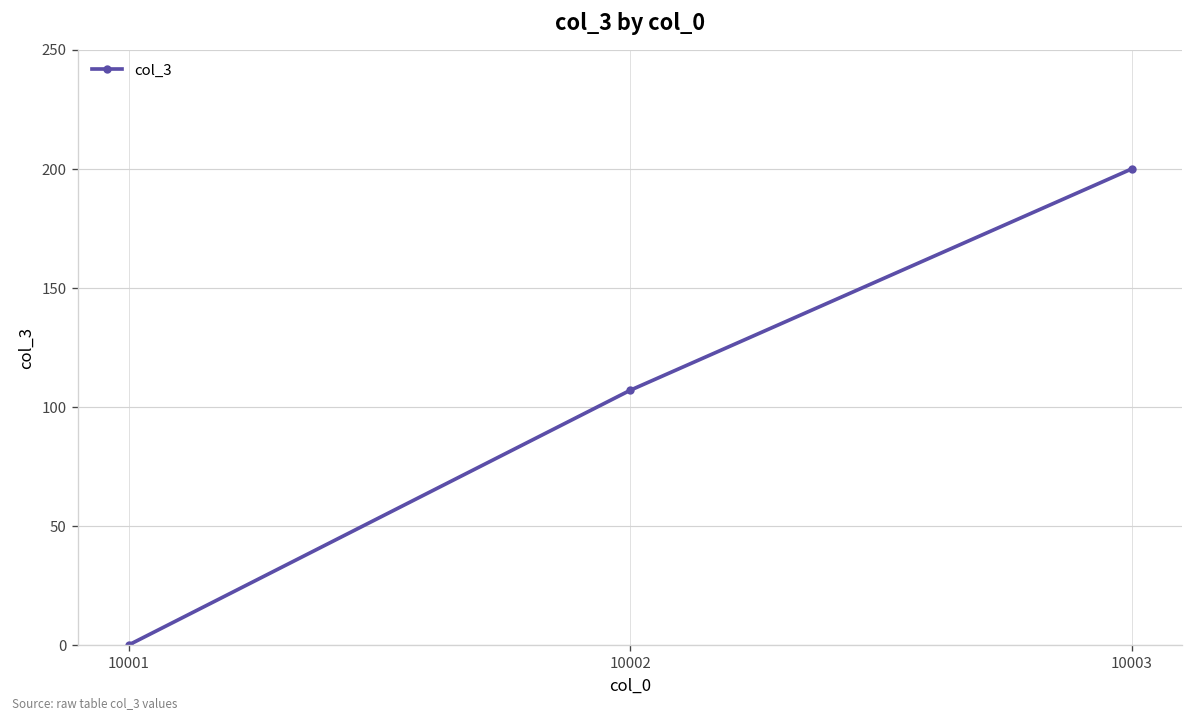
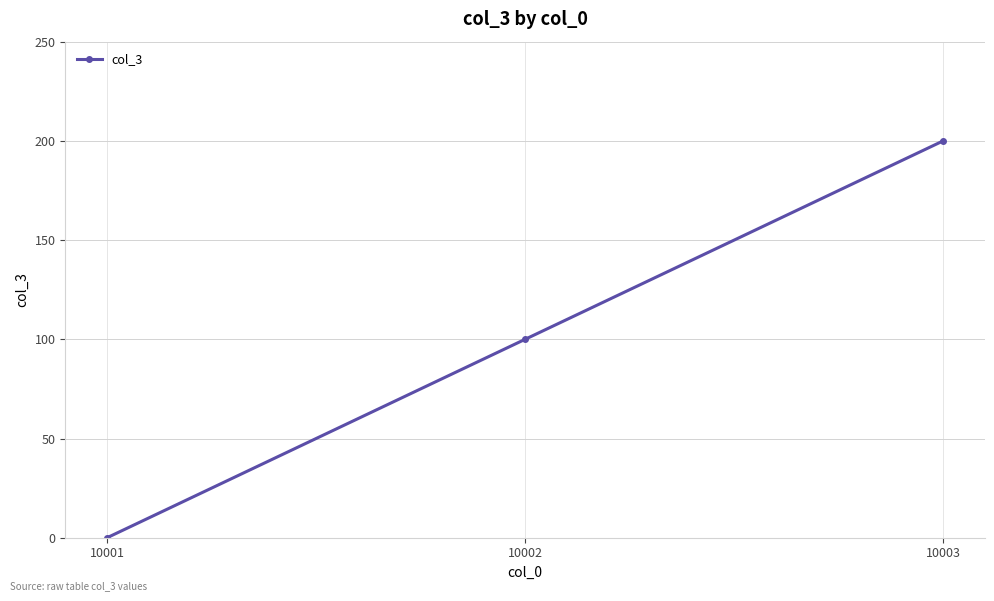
  {
    "10001": 0,
-   "10002": 107,
+   "10002": 100,
    "10003": 200
  }
